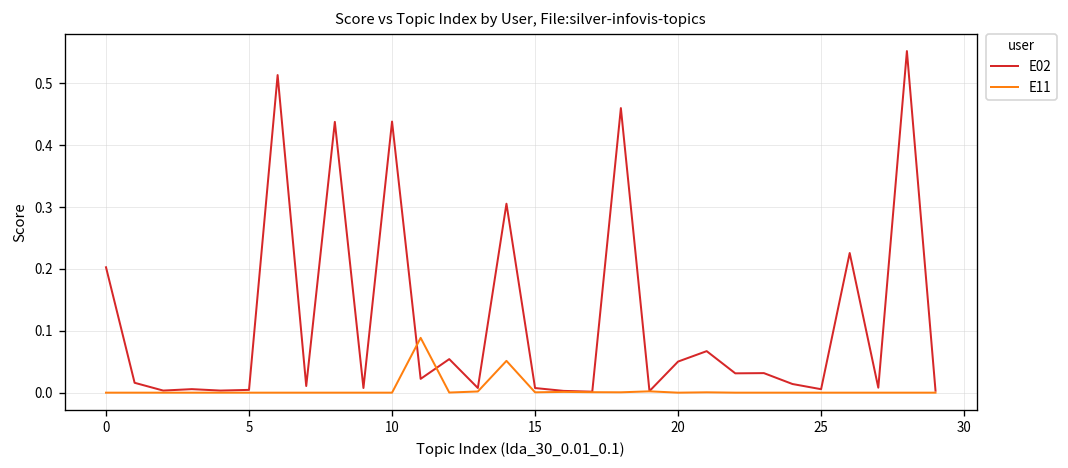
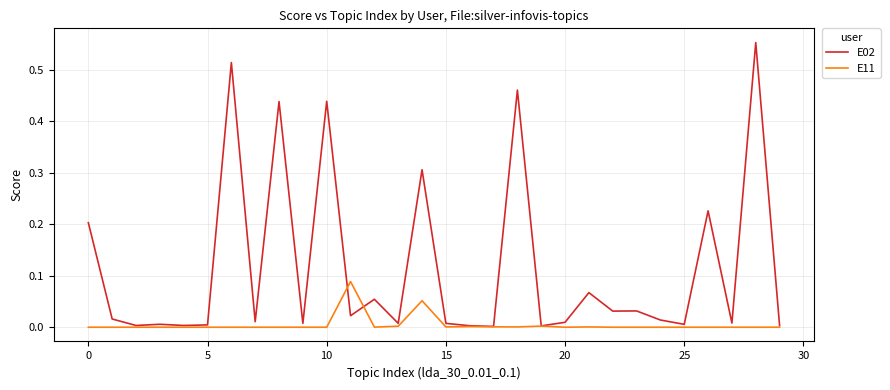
  {
    "E02": {
      "0": 0.20,
      "10": 0.44,
      "15": 0.01,
-     "20": 0.05,
+     "20": 0.01,
      "25": 0.01
    },
    "E11": {
      "0": 0.00,
      "10": 0.00,
      "15": 0.00,
      "20": 0.00,
      "25": 0.00
    }
  }
